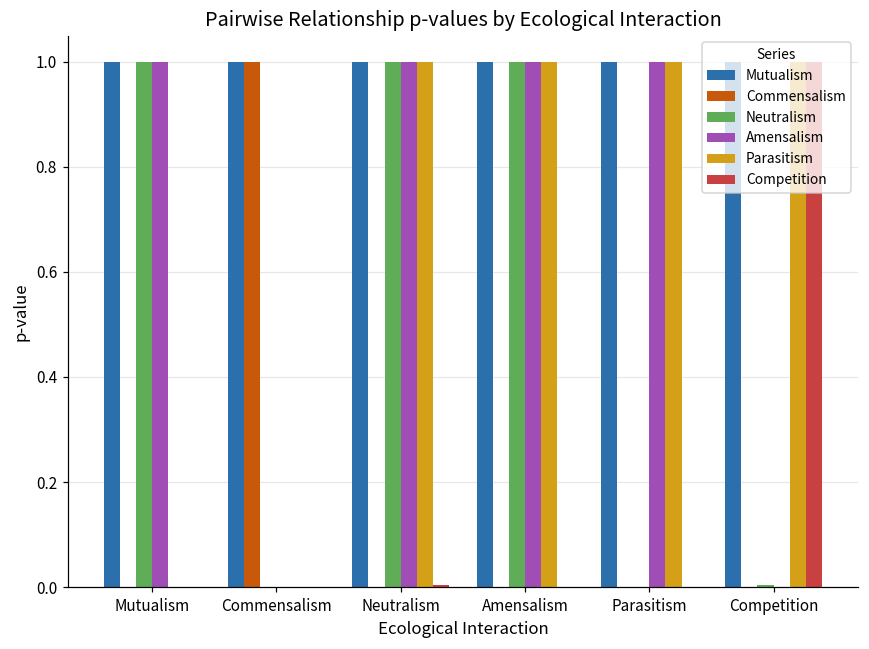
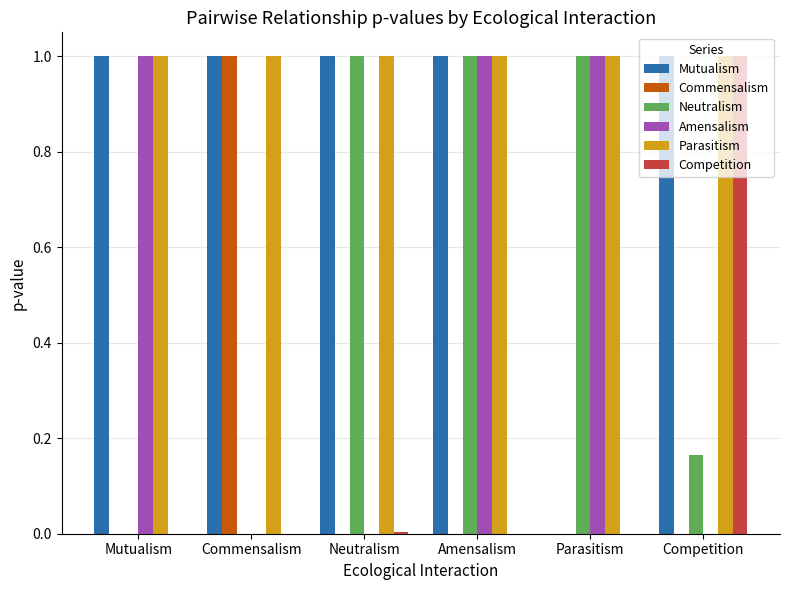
  {
    "Mutualism": {
      "Mutualism": 1,
      "Commensalism": 1,
      "Neutralism": 1,
      "Amensalism": 1,
-     "Parasitism": 1
+     "Parasitism": 0
    },
    "Neutralism": {
-     "Mutualism": 1,
+     "Mutualism": 0,
      "Neutralism": 1.00,
      "Amensalism": 1.00,
-     "Parasitism": 0,
-     "Competition": 0.00
+     "Parasitism": 1,
+     "Competition": 0.17
    },
    "Amensalism": {
      "Mutualism": 1,
-     "Neutralism": 1,
+     "Neutralism": 0,
      "Amensalism": 1,
      "Parasitism": 1
    },
    "Parasitism": {
-     "Mutualism": 0,
-     "Commensalism": 0,
+     "Mutualism": 1,
+     "Commensalism": 1,
      "Neutralism": 1,
      "Amensalism": 1,
      "Parasitism": 1
    }
  }
